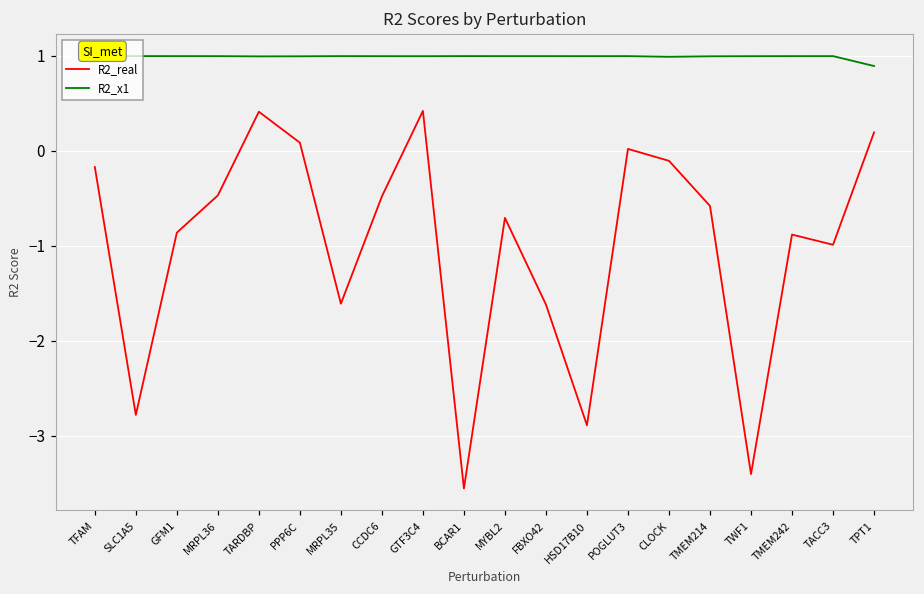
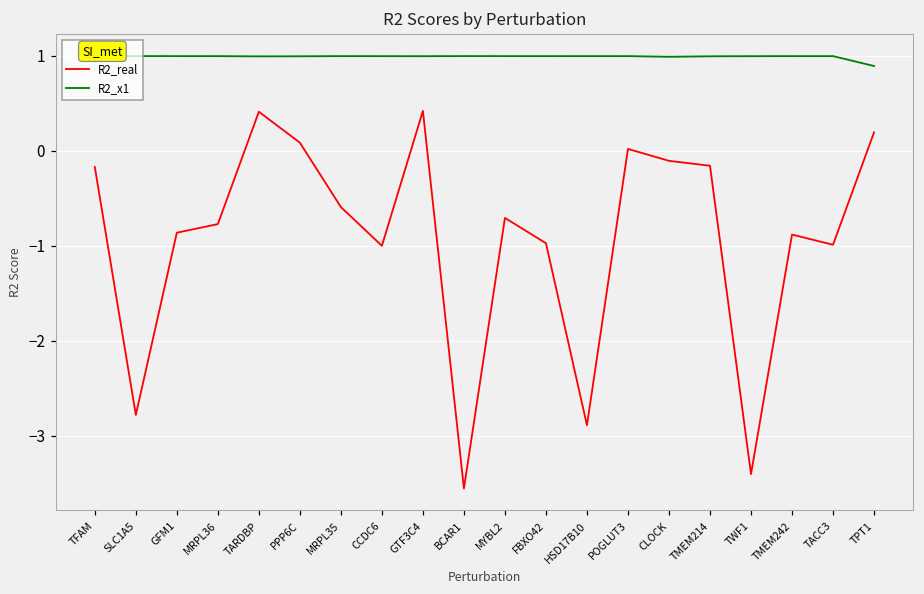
  {
    "R2_real": {
      "TFAM": -0.2,
      "SLC1A5": -2.8,
      "GFM1": -0.9,
-     "MRPL36": -0.5,
+     "MRPL36": -0.8,
      "TARDBP": 0.4,
      "PPP6C": 0.1,
-     "MRPL35": -1.6,
-     "CCDC6": -0.5,
+     "MRPL35": -0.6,
+     "CCDC6": -1.0,
      "GTF3C4": 0.4,
      "BCAR1": -3.6,
      "MYBL2": -0.7,
-     "FBXO42": -1.6,
+     "FBXO42": -1.0,
      "HSD17B10": -2.9,
      "POGLUT3": 0.0,
      "CLOCK": -0.1,
-     "TMEM214": -0.6,
+     "TMEM214": -0.2,
      "TWF1": -3.4,
      "TMEM242": -0.9,
      "TACC3": -1.0,
      "TPT1": 0.2
    },
    "R2_x1": {
      "GFM1": 1.0,
      "MRPL36": 1.0,
      "TARDBP": 1.0,
      "PPP6C": 1.0,
      "MRPL35": 1.0,
      "CCDC6": 1.0,
      "GTF3C4": 1.0,
      "BCAR1": 1.0,
      "MYBL2": 1.0,
      "FBXO42": 1.0,
      "HSD17B10": 1.0,
      "POGLUT3": 1.0,
      "CLOCK": 1.0,
      "TMEM214": 1.0,
      "TWF1": 1.0,
      "TMEM242": 1.0,
      "TACC3": 1.0,
      "TPT1": 0.9
    }
  }
